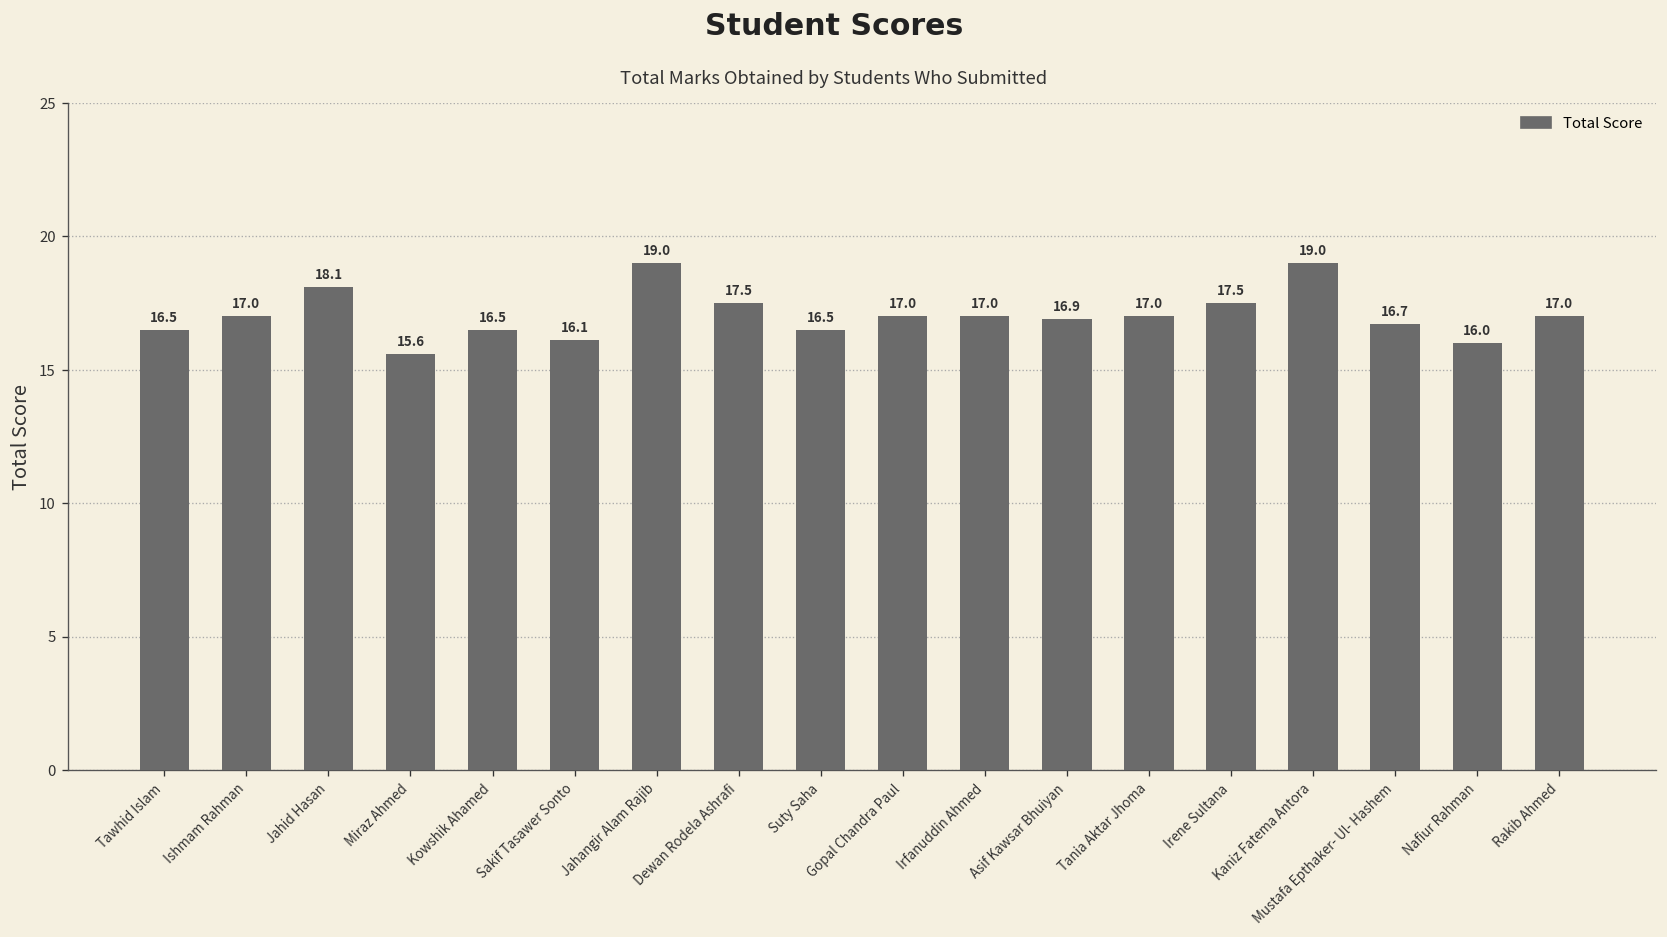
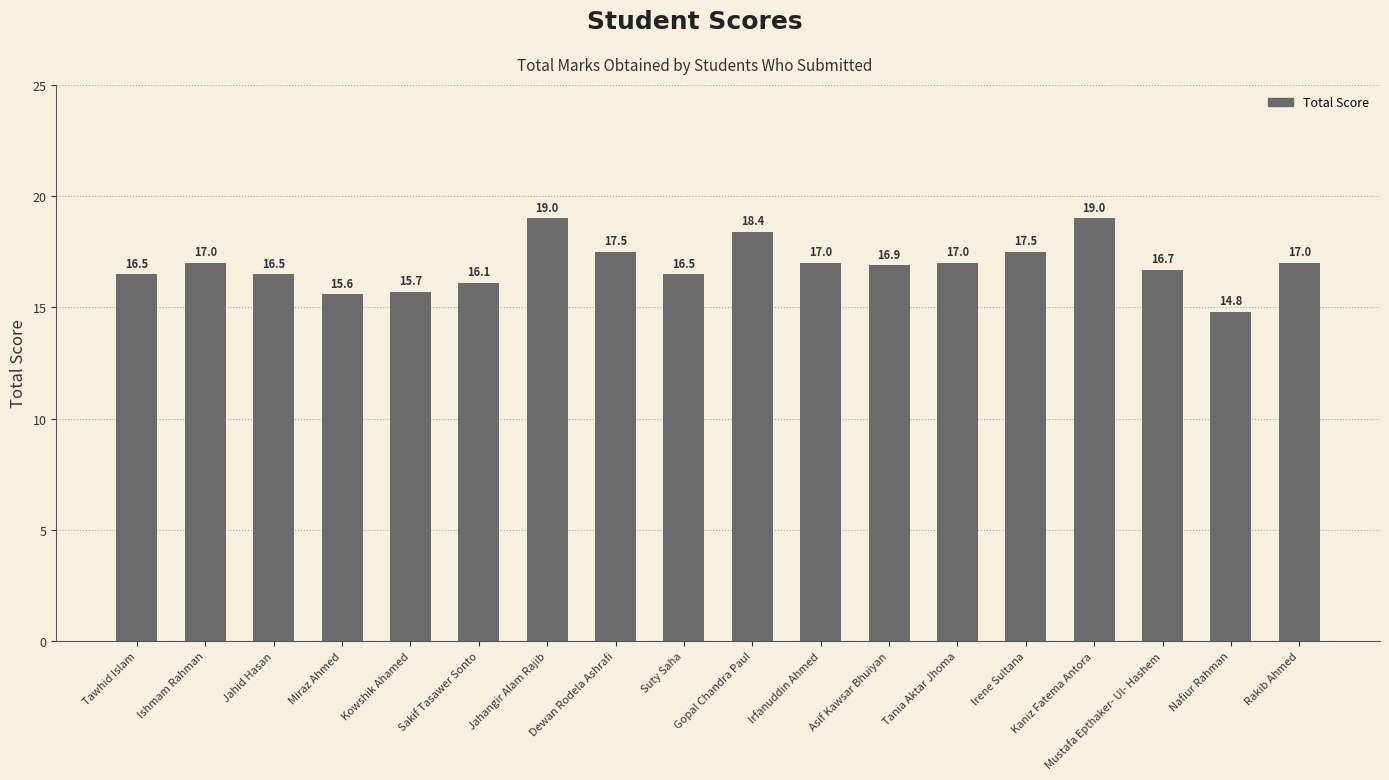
  {
    "Tawhid Islam": 16.5,
    "Ishmam Rahman": 17.0,
-   "Jahid Hasan": 18.1,
+   "Jahid Hasan": 16.5,
    "Miraz Ahmed": 15.6,
-   "Kowshik Ahamed": 16.5,
+   "Kowshik Ahamed": 15.7,
    "Sakif Tasawer Sonto": 16.1,
    "Jahangir Alam Rajib": 19.0,
    "Dewan Rodela Ashrafi": 17.5,
    "Suty Saha": 16.5,
-   "Gopal Chandra Paul": 17.0,
+   "Gopal Chandra Paul": 18.4,
    "Irfanuddin Ahmed": 17.0,
    "Asif Kawsar Bhuiyan": 16.9,
    "Tania Aktar Jhoma": 17.0,
    "Irene Sultana": 17.5,
    "Kaniz Fatema Antora": 19.0,
    "Mustafa Epthaker- Ul- Hashem": 16.7,
-   "Nafiur Rahman": 16.0,
+   "Nafiur Rahman": 14.8,
    "Rakib Ahmed": 17.0
  }
